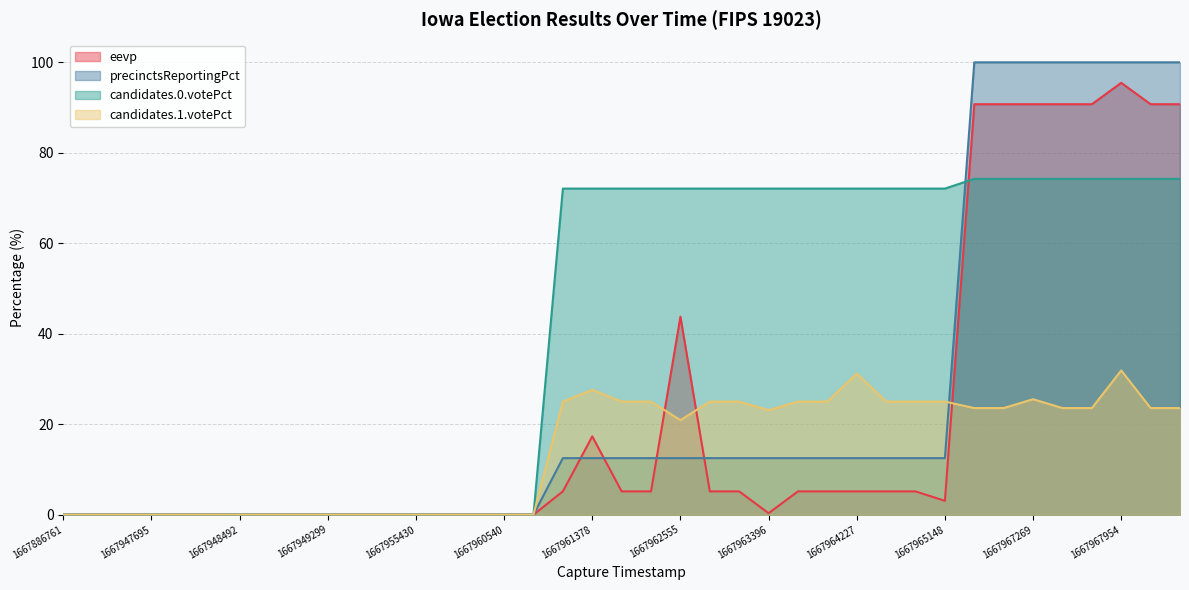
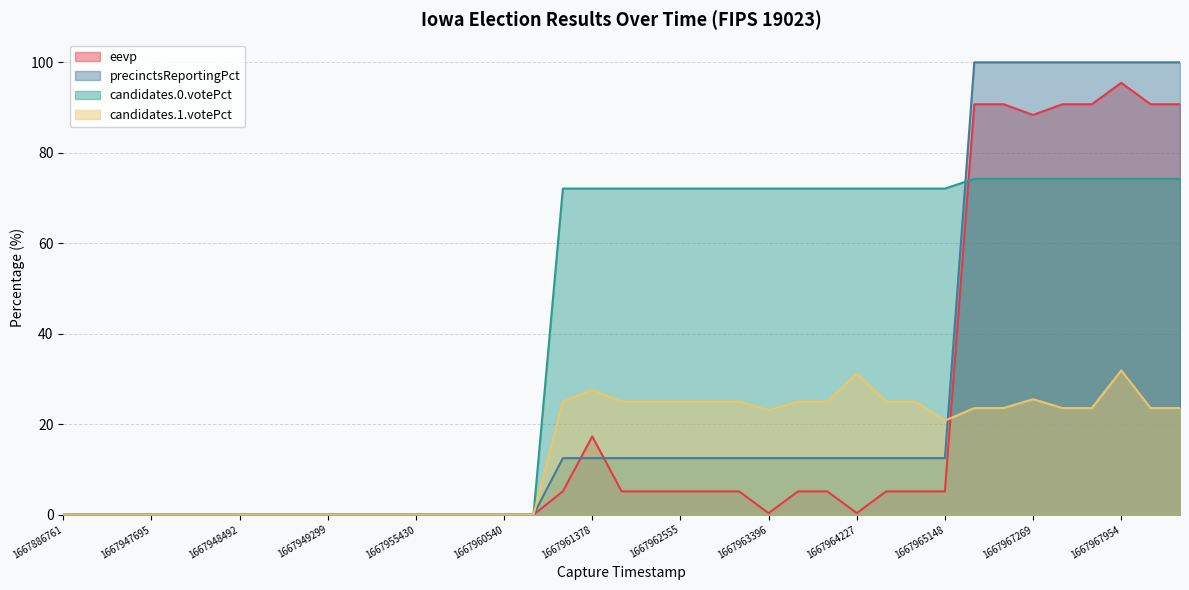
  {
    "eevp": {
      "1667961378": 17,
-     "1667962555": 44,
+     "1667962555": 5,
      "1667963396": 0,
-     "1667964227": 5,
-     "1667965148": 3,
-     "1667967269": 91,
+     "1667964227": 0,
+     "1667965148": 5,
+     "1667967269": 88,
      "1667967954": 95
    },
    "candidates.1.votePct": {
      "1667961378": 28,
-     "1667962555": 21,
+     "1667962555": 25,
      "1667963396": 23,
      "1667964227": 31,
-     "1667965148": 25,
+     "1667965148": 21,
      "1667967269": 26,
      "1667967954": 32
    }
  }
